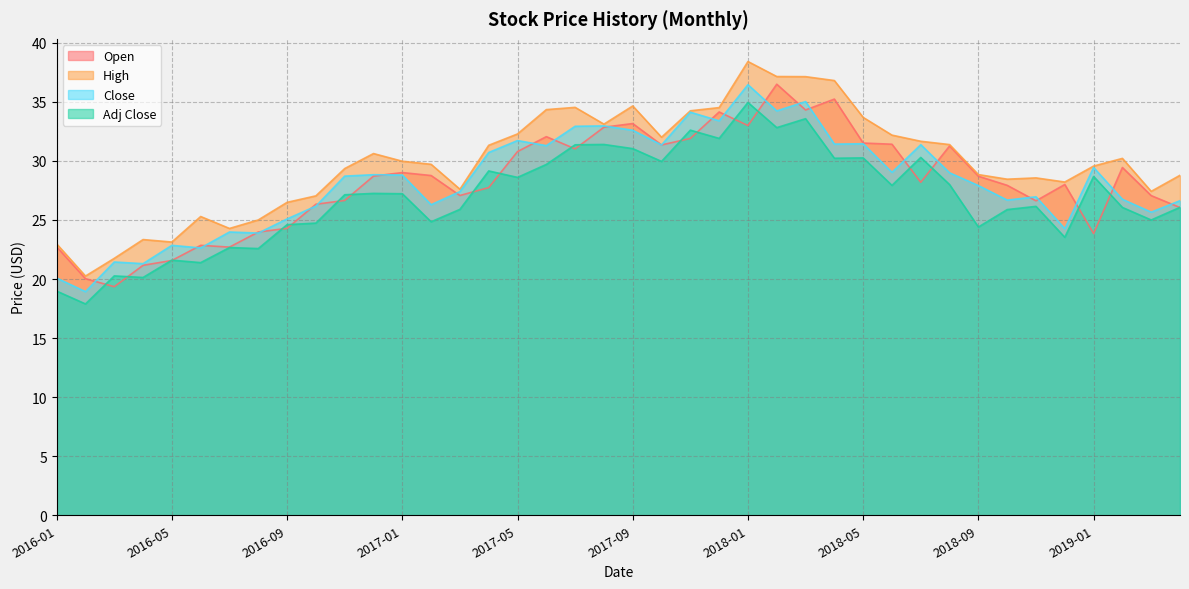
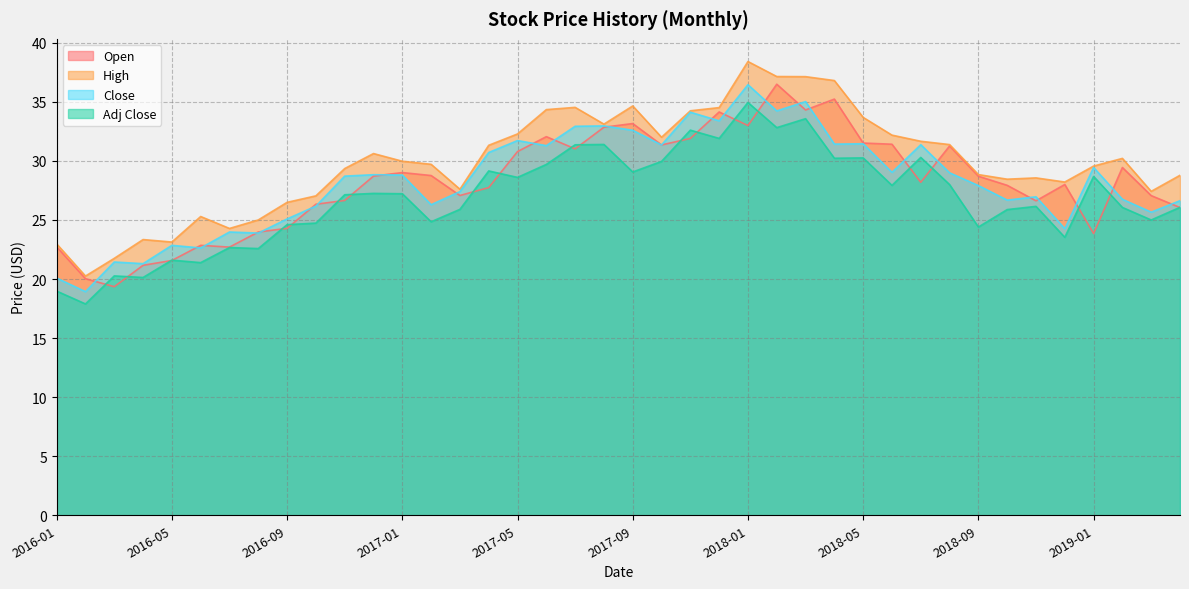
  {
    "Close": {
      "2016-01": 20.1,
      "2016-05": 22.9,
      "2016-09": 25.1,
      "2017-05": 31.7,
      "2017-09": 32.6,
      "2018-01": 36.5,
      "2018-09": 27.9
    },
    "Adj Close": {
      "2016-01": 19.0,
      "2016-09": 24.6,
      "2017-01": 27.2,
      "2017-05": 28.6,
-     "2017-09": 31.0,
+     "2017-09": 29.1,
      "2018-01": 34.9,
      "2018-05": 30.3,
      "2018-09": 24.4,
      "2019-01": 28.7
    }
  }
